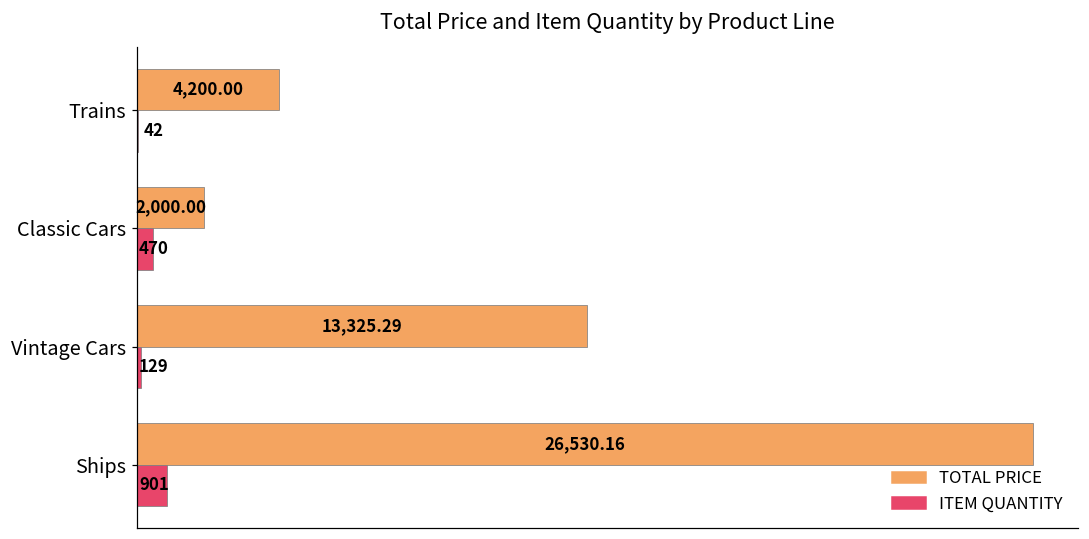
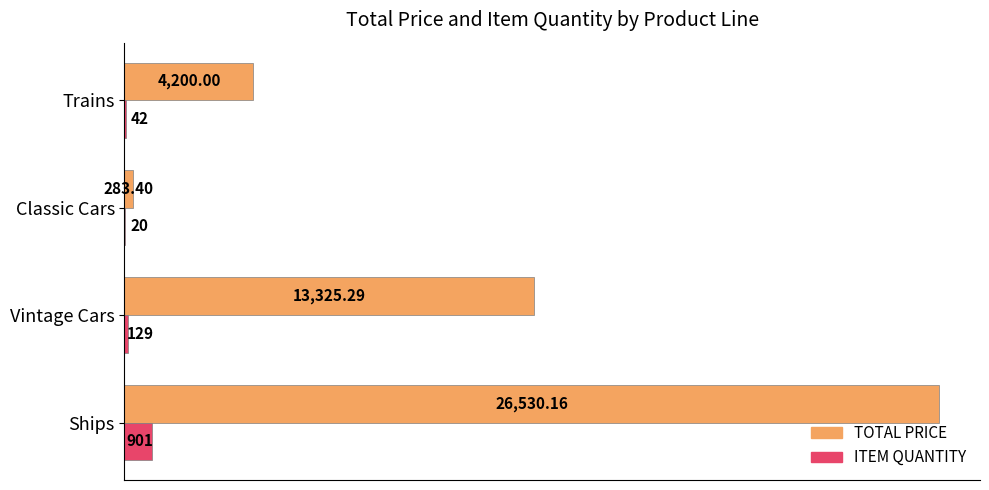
  {
    "TOTAL PRICE": {
      "Trains": "4,200.00",
-     "Classic Cars": "2,000.00",
+     "Classic Cars": "283.40",
      "Vintage Cars": "13,325.29",
      "Ships": "26,530.16"
    },
    "ITEM QUANTITY": {
      "Trains": "42",
-     "Classic Cars": "470",
+     "Classic Cars": "20",
      "Vintage Cars": "129",
      "Ships": "901"
    }
  }
